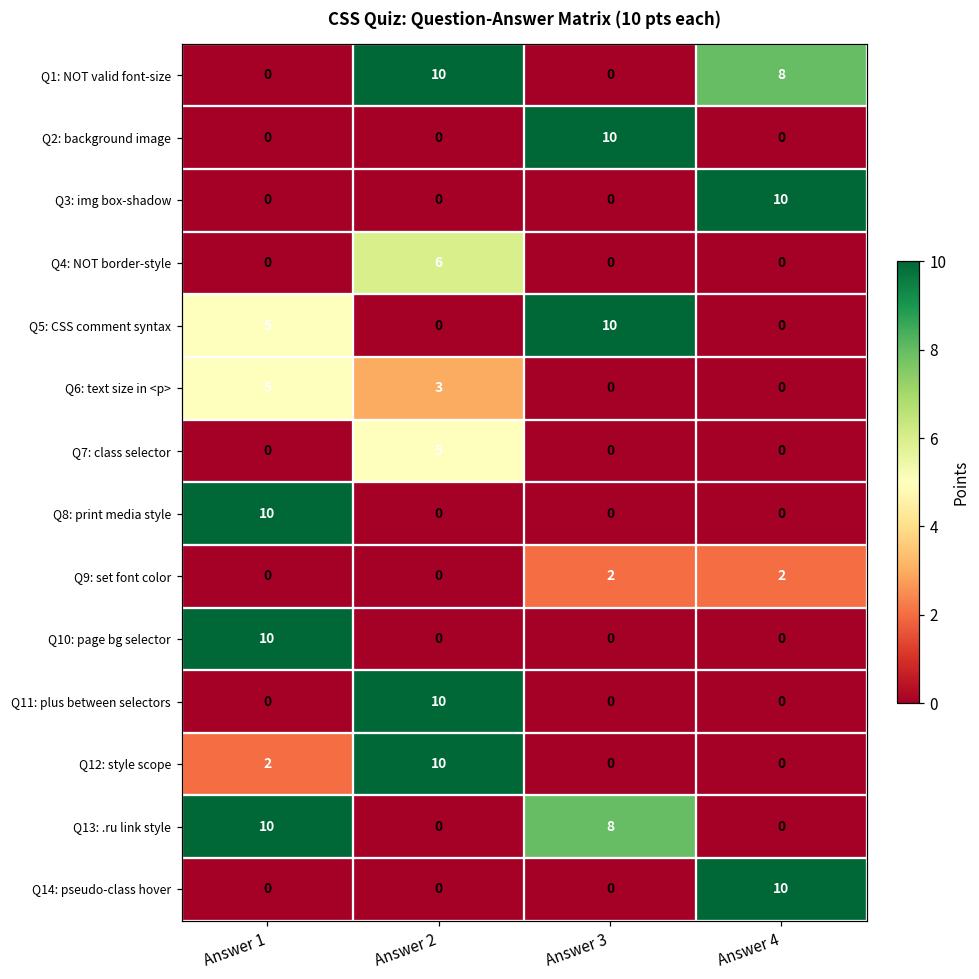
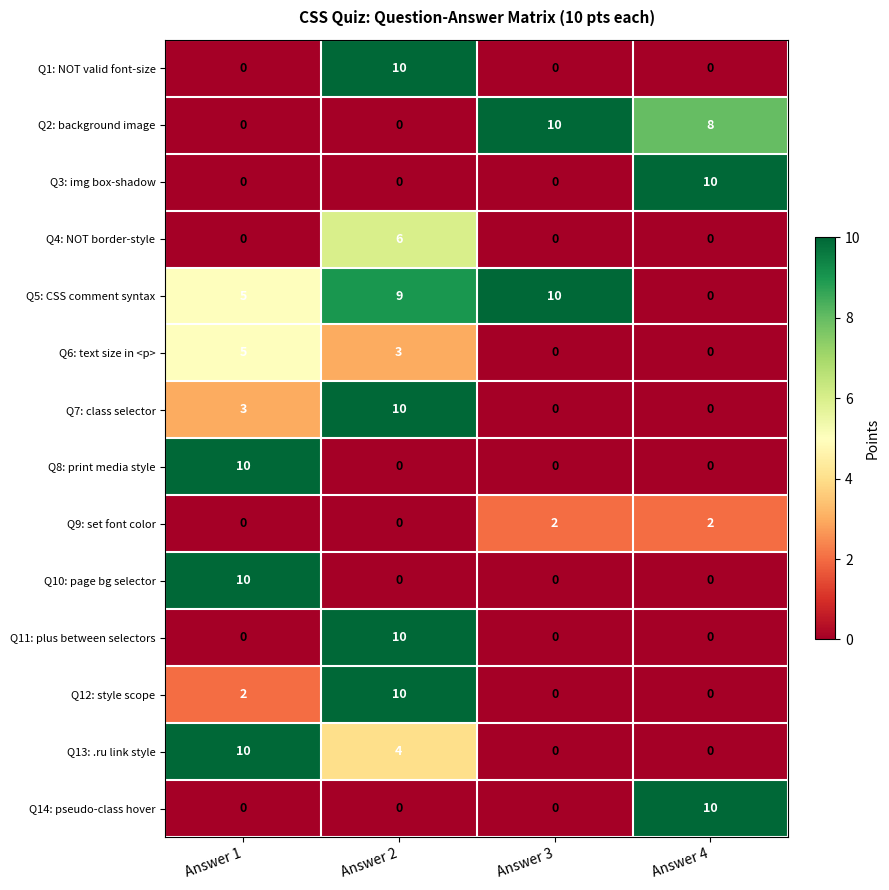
  {
    "Q1: NOT valid font-size": {
      "Answer 1": 0,
      "Answer 2": 10,
      "Answer 3": 0,
-     "Answer 4": 8
+     "Answer 4": 0
    },
    "Q2: background image": {
      "Answer 1": 0,
      "Answer 2": 0,
      "Answer 3": 10,
-     "Answer 4": 0
+     "Answer 4": 8
    },
    "Q3: img box-shadow": {
      "Answer 1": 0,
      "Answer 2": 0,
      "Answer 3": 0,
      "Answer 4": 10
    },
    "Q4: NOT border-style": {
      "Answer 1": 0,
      "Answer 2": 6,
      "Answer 3": 0,
      "Answer 4": 0
    },
    "Q5: CSS comment syntax": {
      "Answer 1": 5,
-     "Answer 2": 0,
+     "Answer 2": 9,
      "Answer 3": 10,
      "Answer 4": 0
    },
    "Q6: text size in <p>": {
      "Answer 1": 5,
      "Answer 2": 3,
      "Answer 3": 0,
      "Answer 4": 0
    },
    "Q7: class selector": {
-     "Answer 1": 0,
-     "Answer 2": 5,
+     "Answer 1": 3,
+     "Answer 2": 10,
      "Answer 3": 0,
      "Answer 4": 0
    },
    "Q8: print media style": {
      "Answer 1": 10,
      "Answer 2": 0,
      "Answer 3": 0,
      "Answer 4": 0
    },
    "Q9: set font color": {
      "Answer 1": 0,
      "Answer 2": 0,
      "Answer 3": 2,
      "Answer 4": 2
    },
    "Q10: page bg selector": {
      "Answer 1": 10,
      "Answer 2": 0,
      "Answer 3": 0,
      "Answer 4": 0
    },
    "Q11: plus between selectors": {
      "Answer 1": 0,
      "Answer 2": 10,
      "Answer 3": 0,
      "Answer 4": 0
    },
    "Q12: style scope": {
      "Answer 1": 2,
      "Answer 2": 10,
      "Answer 3": 0,
      "Answer 4": 0
    },
    "Q13: .ru link style": {
      "Answer 1": 10,
-     "Answer 2": 0,
-     "Answer 3": 8,
+     "Answer 2": 4,
+     "Answer 3": 0,
      "Answer 4": 0
    },
    "Q14: pseudo-class hover": {
      "Answer 1": 0,
      "Answer 2": 0,
      "Answer 3": 0,
      "Answer 4": 10
    }
  }
